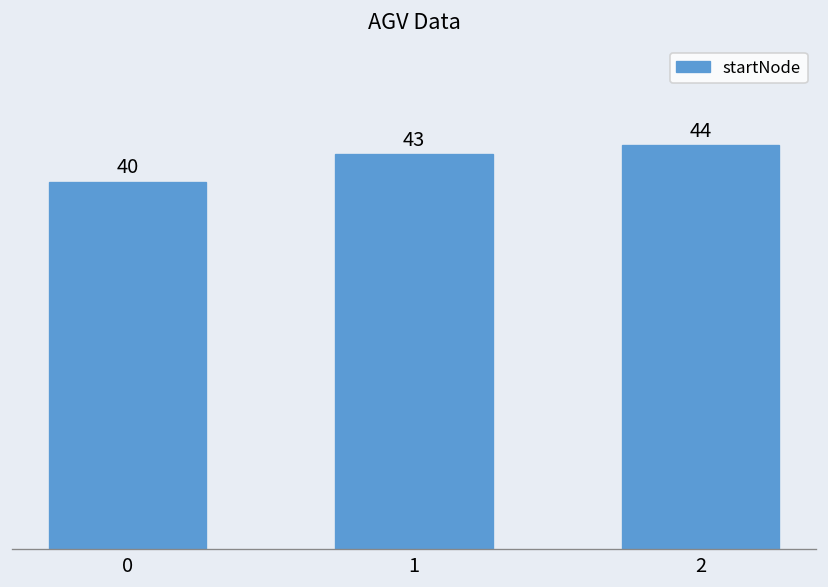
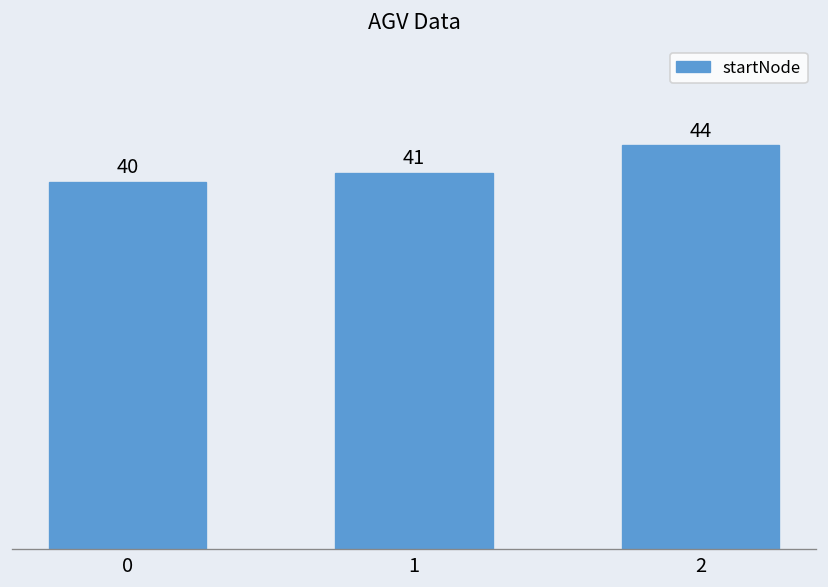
  {
    "0": 40,
-   "1": 43,
+   "1": 41,
    "2": 44
  }
